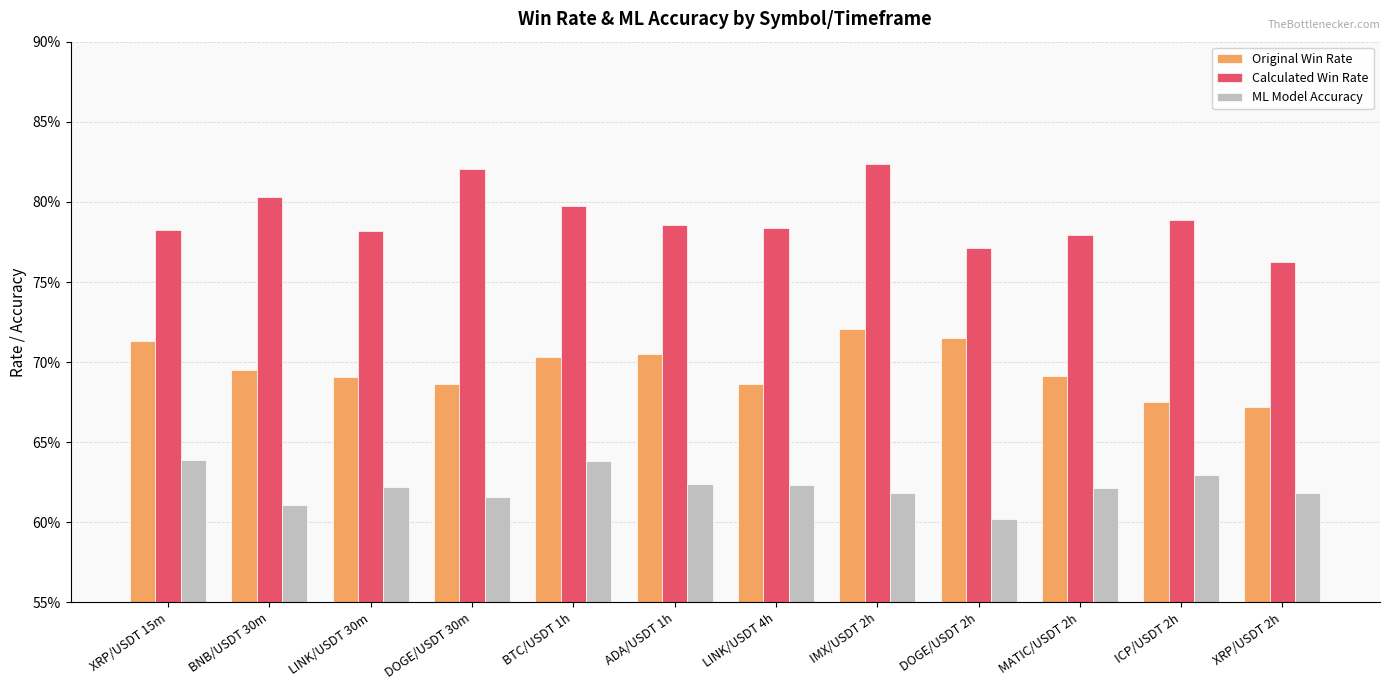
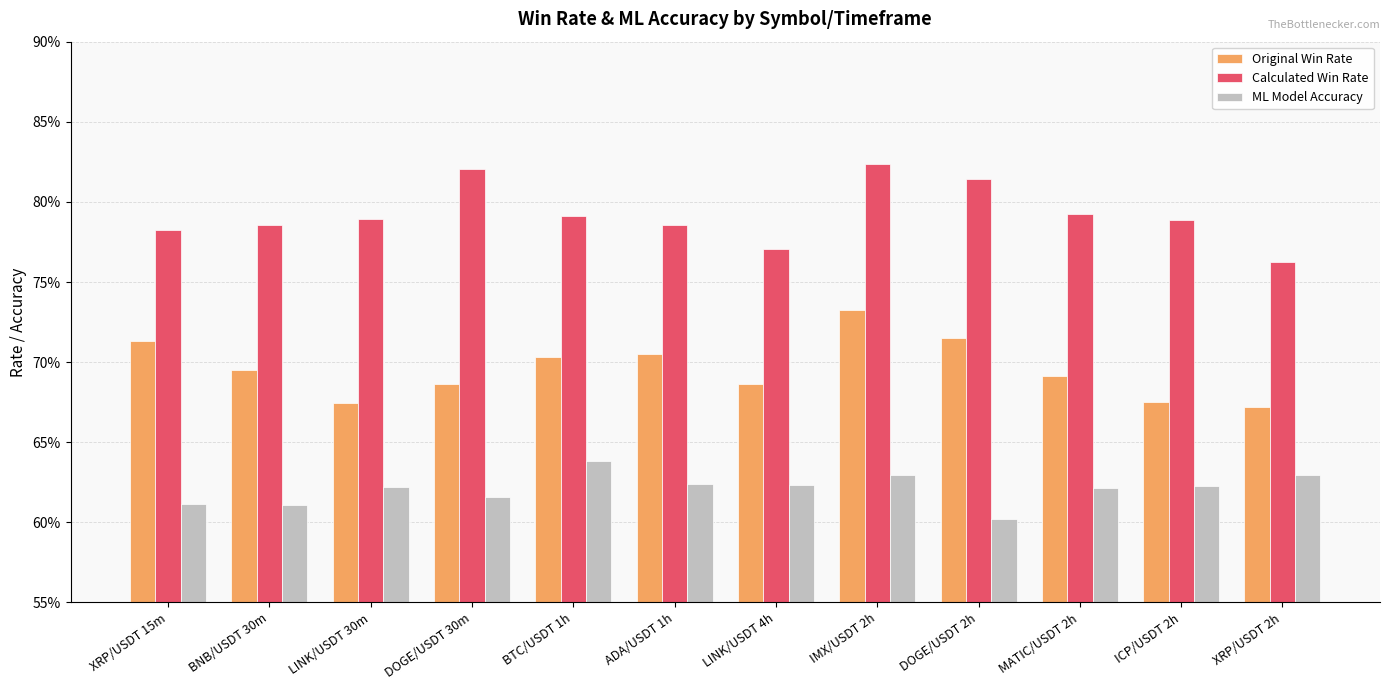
  {
    "Original Win Rate": {
      "XRP/USDT 15m": "71.3%",
      "BNB/USDT 30m": "69.5%",
-     "LINK/USDT 30m": "69.1%",
+     "LINK/USDT 30m": "67.5%",
      "DOGE/USDT 30m": "68.6%",
      "BTC/USDT 1h": "70.3%",
      "ADA/USDT 1h": "70.5%",
      "LINK/USDT 4h": "68.6%",
-     "IMX/USDT 2h": "72.1%",
+     "IMX/USDT 2h": "73.3%",
      "DOGE/USDT 2h": "71.5%",
      "MATIC/USDT 2h": "69.1%",
      "ICP/USDT 2h": "67.5%",
      "XRP/USDT 2h": "67.2%"
    },
    "Calculated Win Rate": {
      "XRP/USDT 15m": "78.2%",
-     "BNB/USDT 30m": "80.3%",
-     "LINK/USDT 30m": "78.2%",
+     "BNB/USDT 30m": "78.5%",
+     "LINK/USDT 30m": "78.9%",
      "DOGE/USDT 30m": "82.1%",
-     "BTC/USDT 1h": "79.7%",
+     "BTC/USDT 1h": "79.1%",
      "ADA/USDT 1h": "78.5%",
-     "LINK/USDT 4h": "78.3%",
+     "LINK/USDT 4h": "77.1%",
      "IMX/USDT 2h": "82.3%",
-     "DOGE/USDT 2h": "77.1%",
-     "MATIC/USDT 2h": "77.9%",
+     "DOGE/USDT 2h": "81.4%",
+     "MATIC/USDT 2h": "79.2%",
      "ICP/USDT 2h": "78.8%",
      "XRP/USDT 2h": "76.3%"
    },
    "ML Model Accuracy": {
-     "XRP/USDT 15m": "63.9%",
+     "XRP/USDT 15m": "61.2%",
      "BNB/USDT 30m": "61.1%",
      "LINK/USDT 30m": "62.2%",
      "DOGE/USDT 30m": "61.6%",
      "BTC/USDT 1h": "63.8%",
      "ADA/USDT 1h": "62.4%",
      "LINK/USDT 4h": "62.3%",
-     "IMX/USDT 2h": "61.8%",
+     "IMX/USDT 2h": "63.0%",
      "DOGE/USDT 2h": "60.2%",
      "MATIC/USDT 2h": "62.1%",
-     "ICP/USDT 2h": "63.0%",
-     "XRP/USDT 2h": "61.8%"
+     "ICP/USDT 2h": "62.3%",
+     "XRP/USDT 2h": "63.0%"
    }
  }
